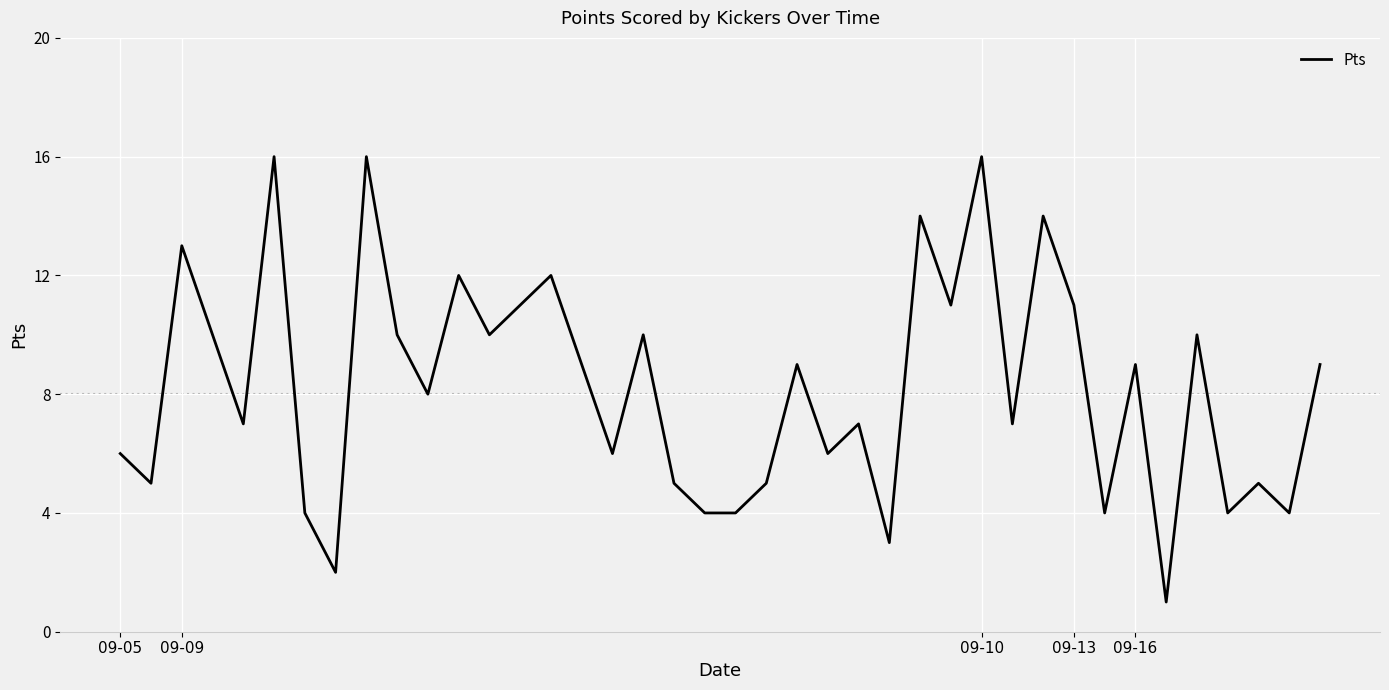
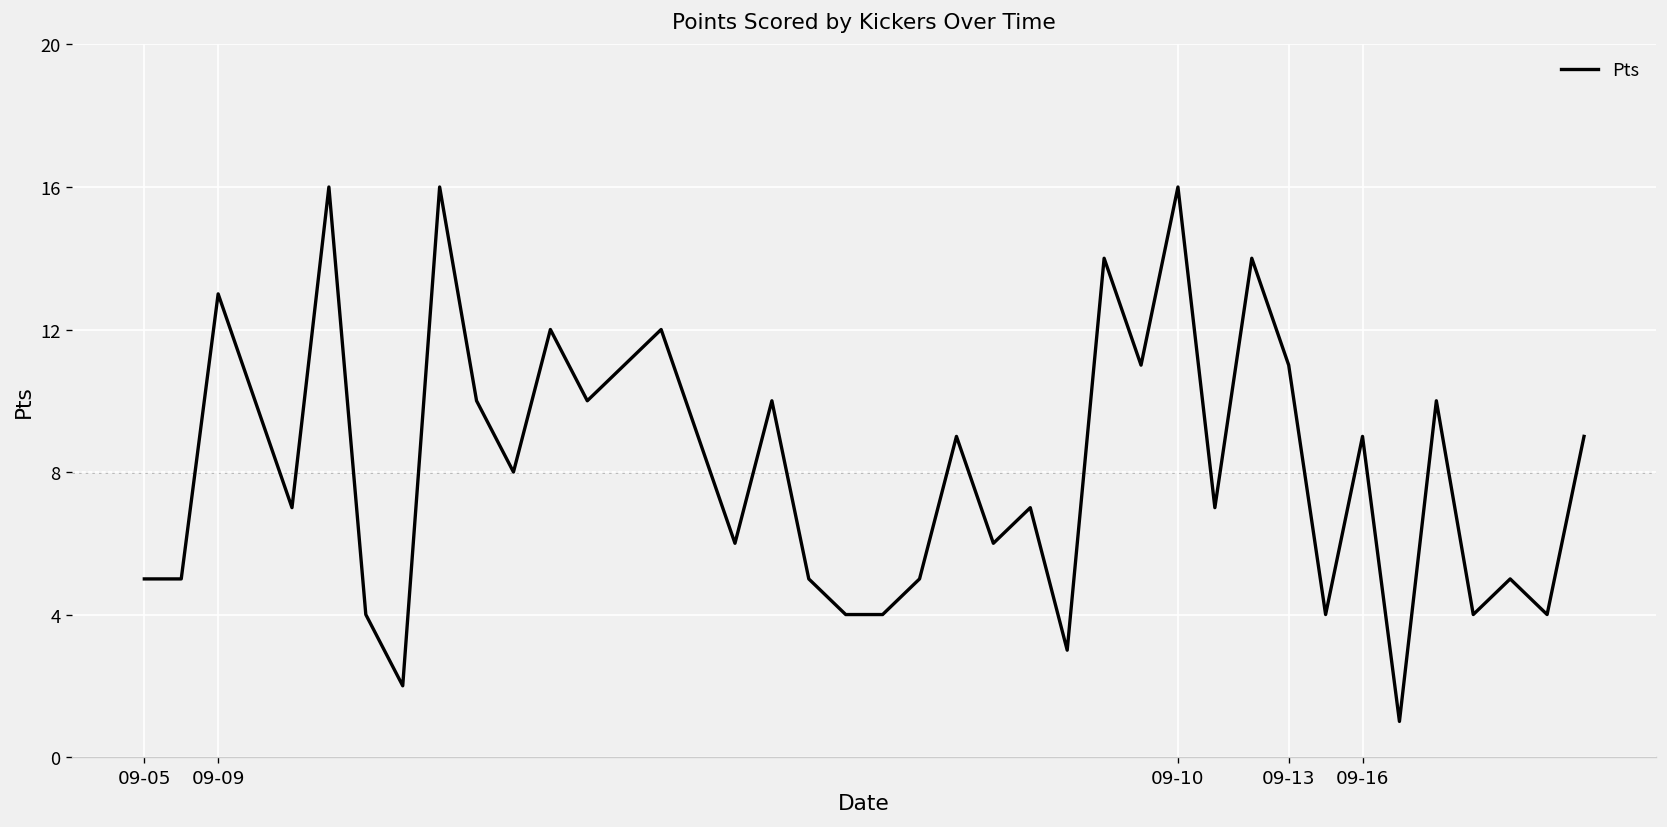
  {
-   "09-05": 6,
+   "09-05": 5,
    "09-09": 13,
    "09-10": 16,
    "09-13": 11,
    "09-16": 9
  }
